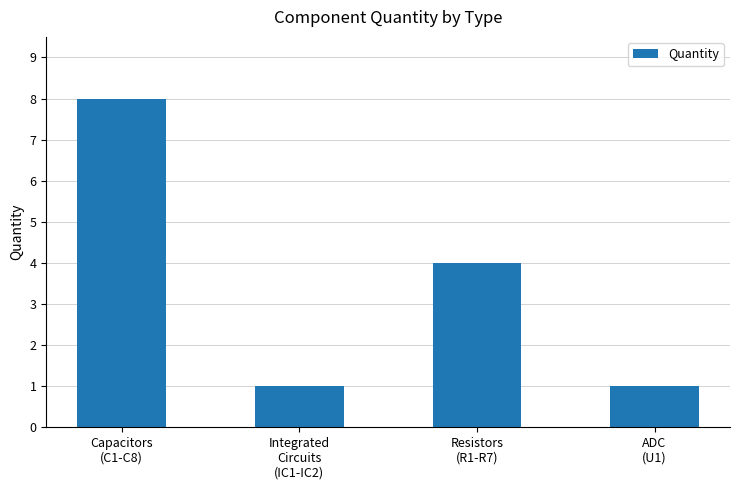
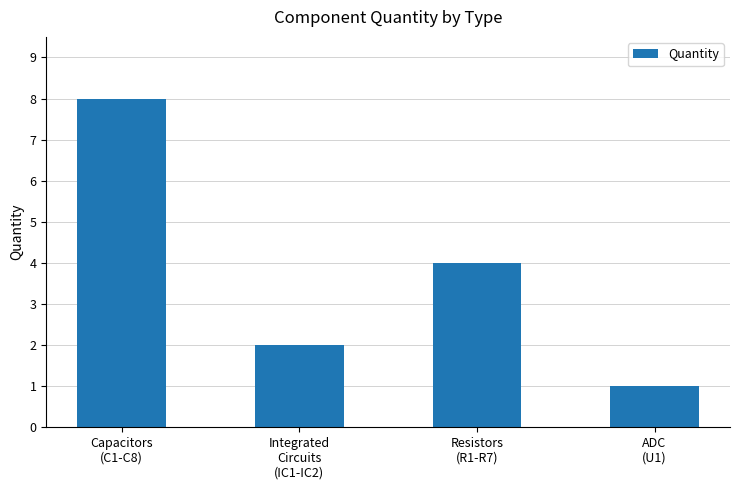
  {
    "Capacitors (C1-C8)": 8,
-   "Integrated Circuits (IC1-IC2)": 1,
+   "Integrated Circuits (IC1-IC2)": 2,
    "Resistors (R1-R7)": 4,
    "ADC (U1)": 1
  }
